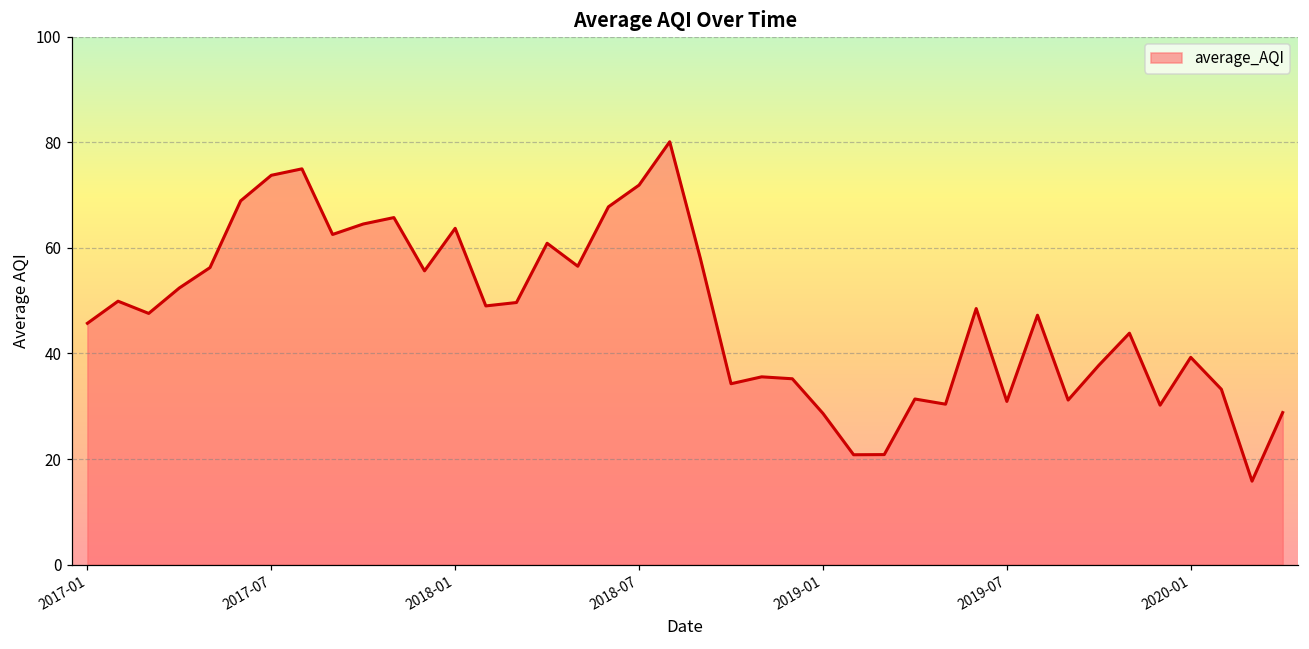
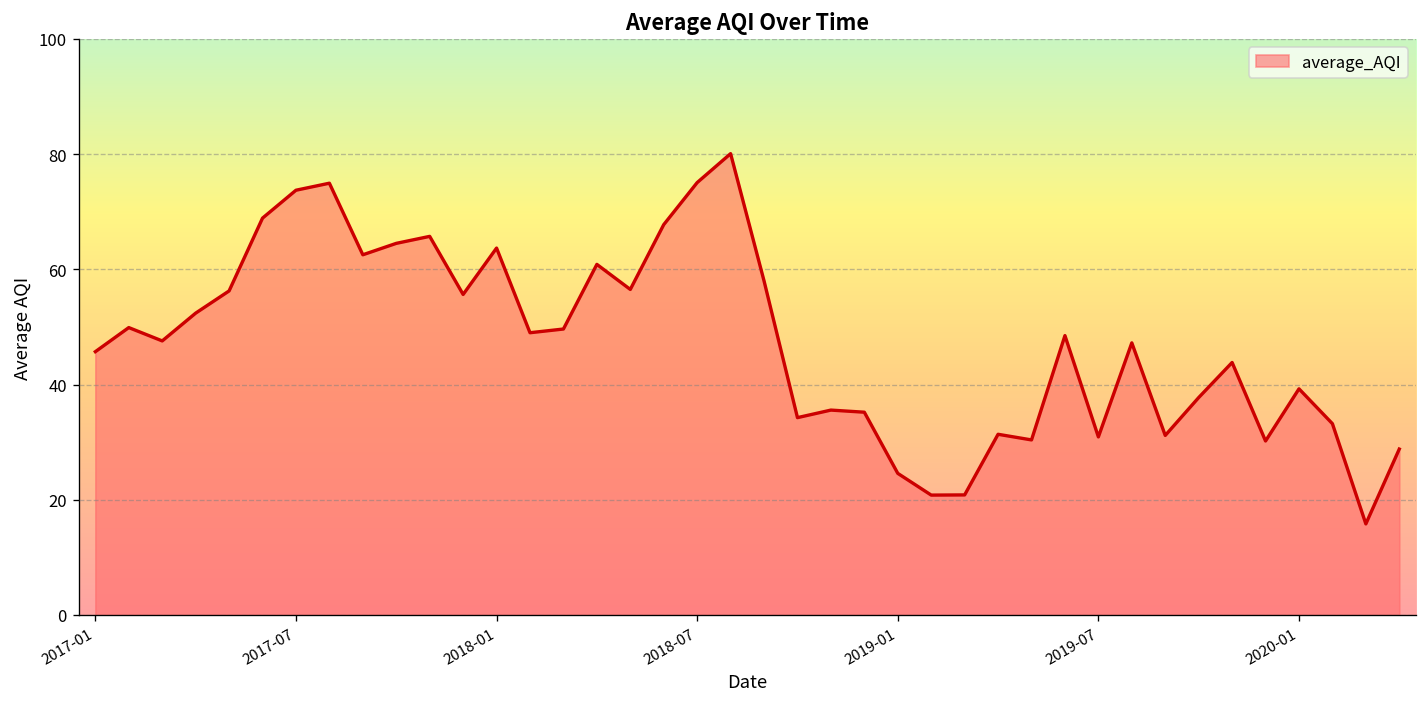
  {
    "2017-01": 46,
    "2017-07": 74,
    "2018-01": 64,
-   "2018-07": 72,
-   "2019-01": 29,
+   "2018-07": 75,
+   "2019-01": 25,
    "2019-07": 31,
    "2020-01": 39
  }
